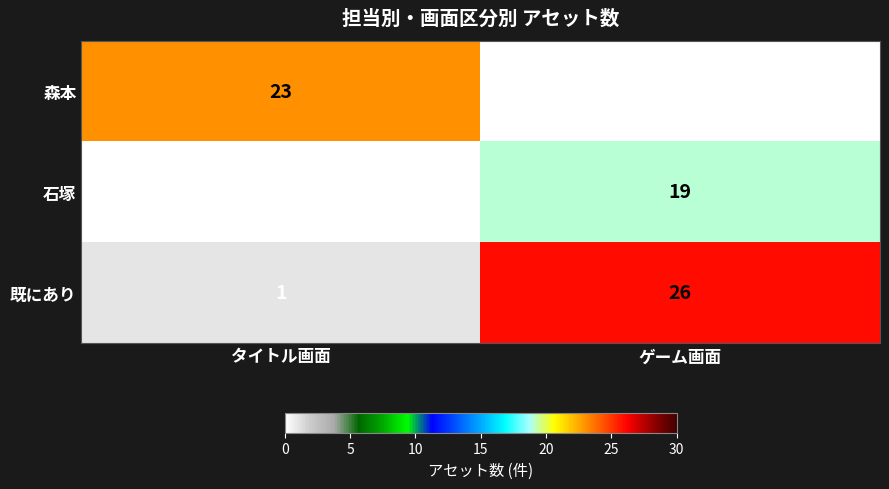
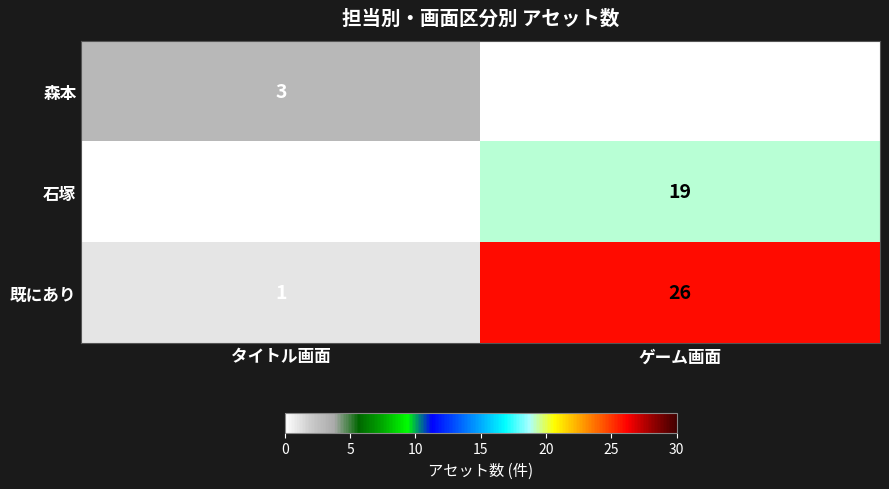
  {
    "森本": {
-     "タイトル画面": 23
+     "タイトル画面": 3
    },
    "石塚": {
      "ゲーム画面": 19
    },
    "既にあり": {
      "ゲーム画面": 26
    }
  }
